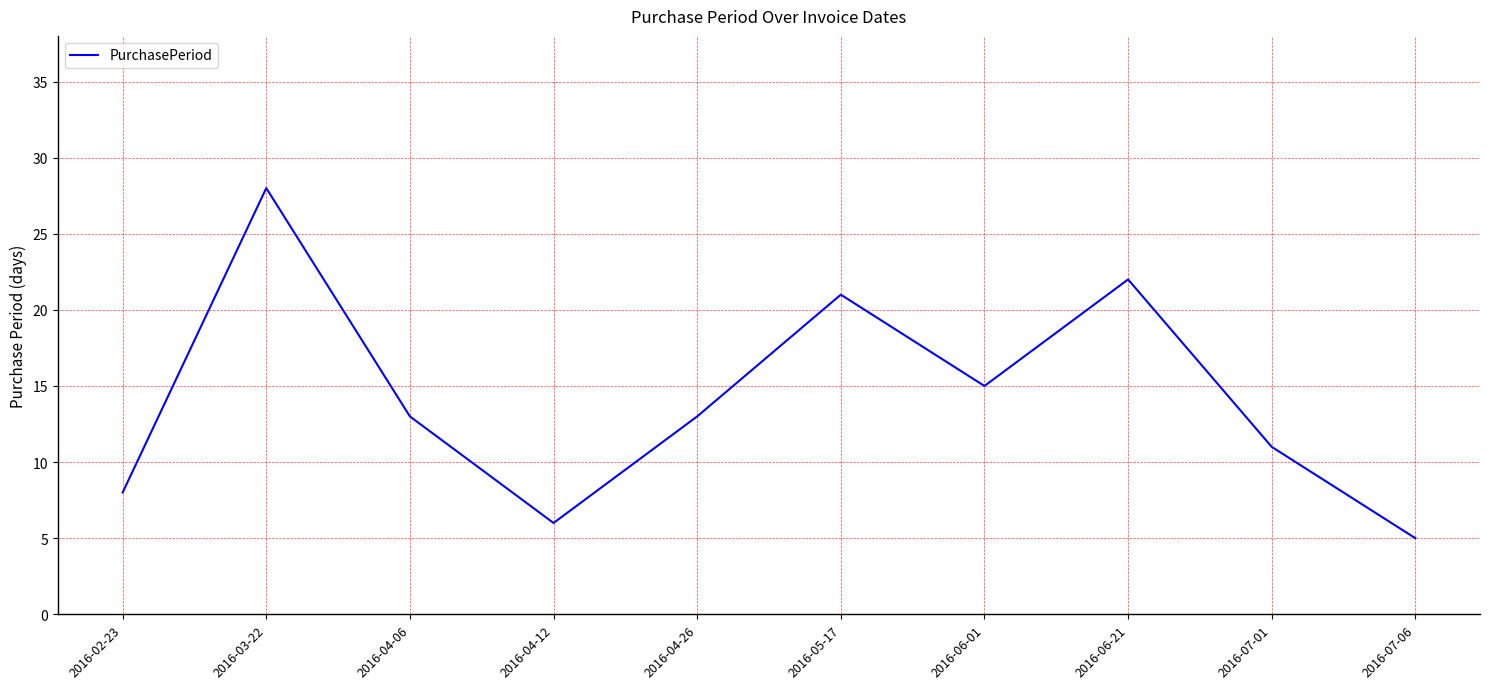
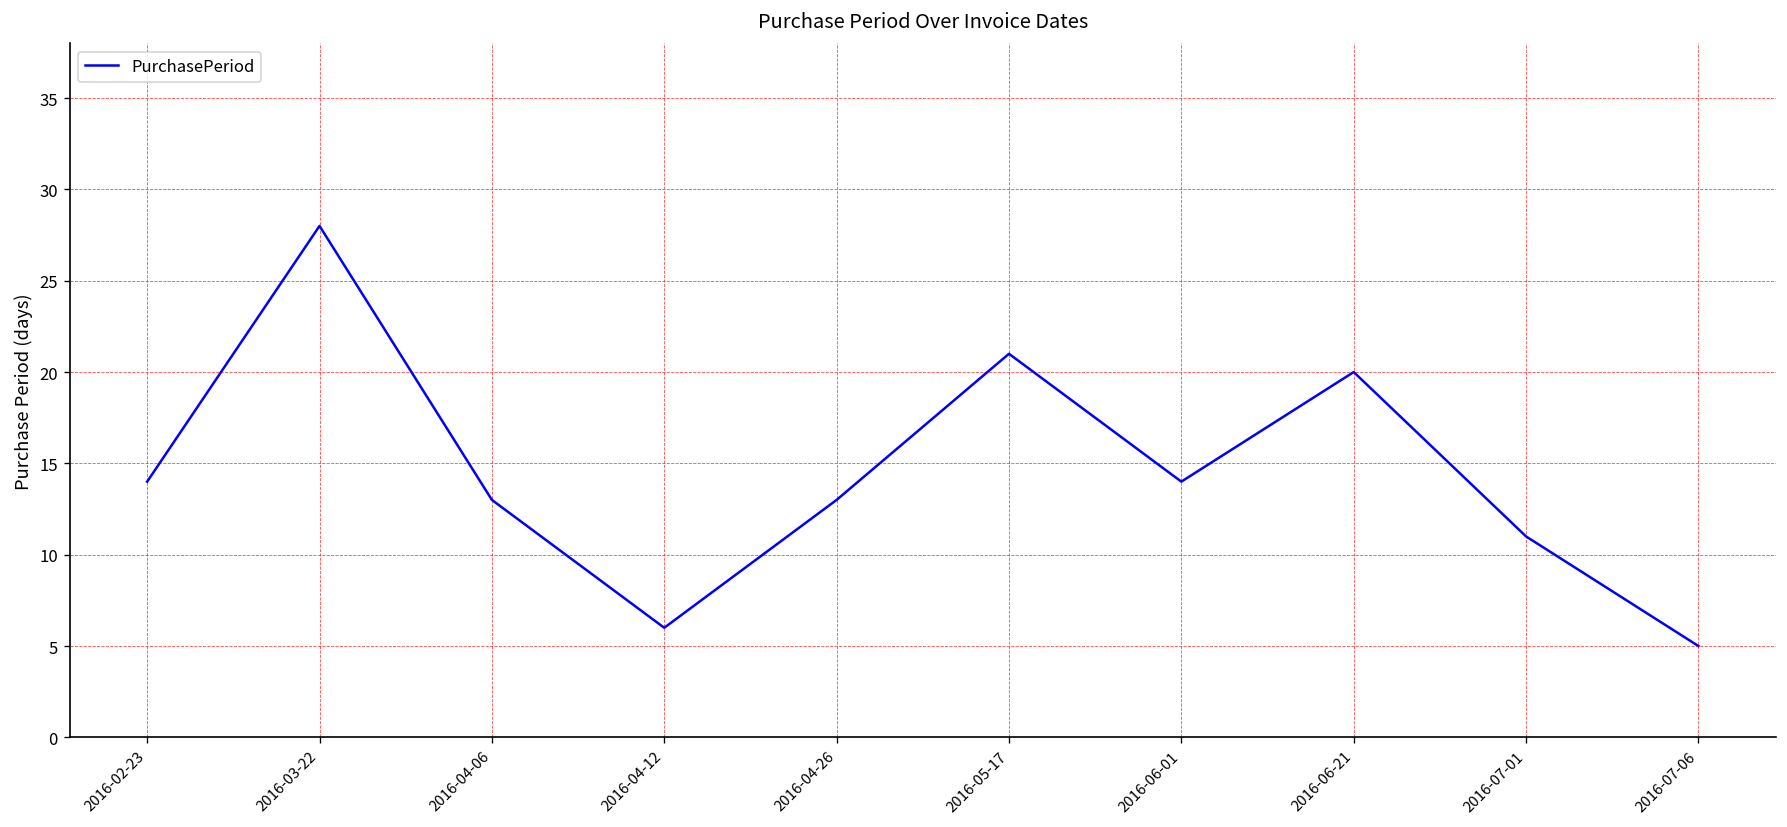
  {
-   "2016-02-23": 8,
+   "2016-02-23": 14,
    "2016-03-22": 28,
    "2016-04-06": 13,
    "2016-04-12": 6,
    "2016-04-26": 13,
    "2016-05-17": 21,
-   "2016-06-01": 15,
-   "2016-06-21": 22,
+   "2016-06-01": 14,
+   "2016-06-21": 20,
    "2016-07-01": 11,
    "2016-07-06": 5
  }
